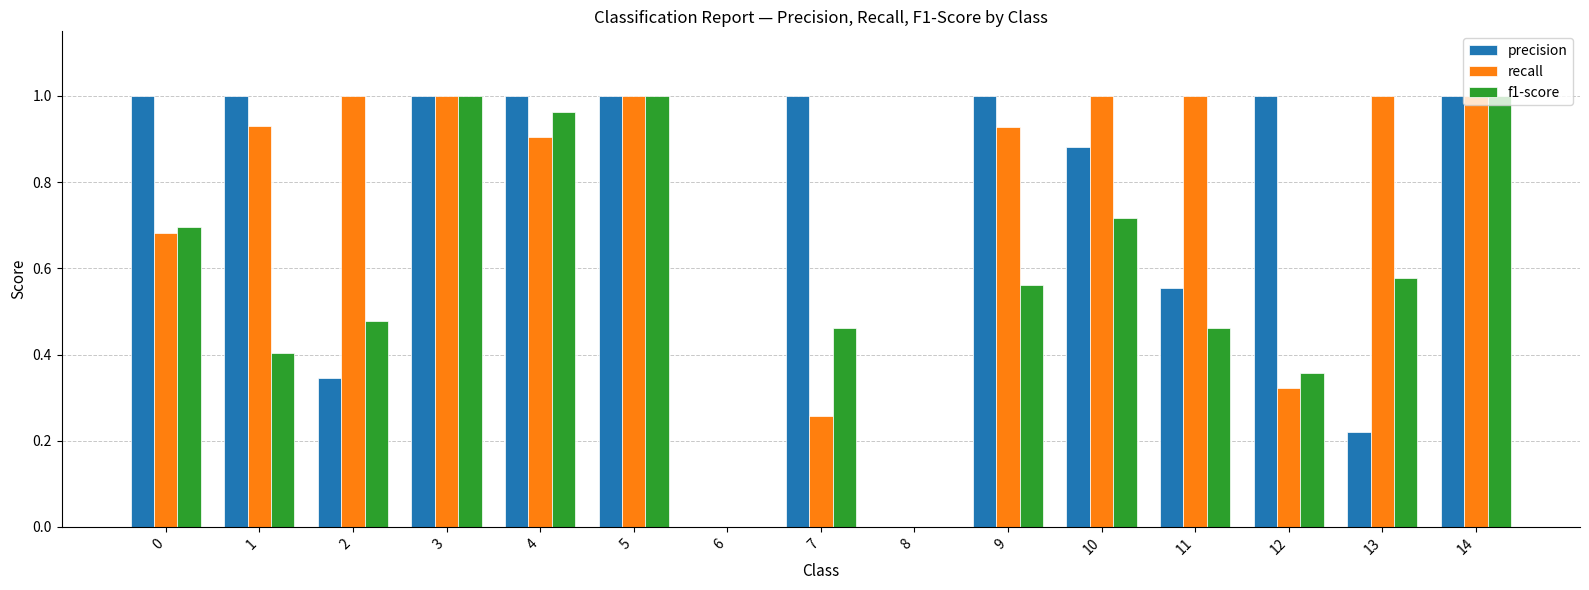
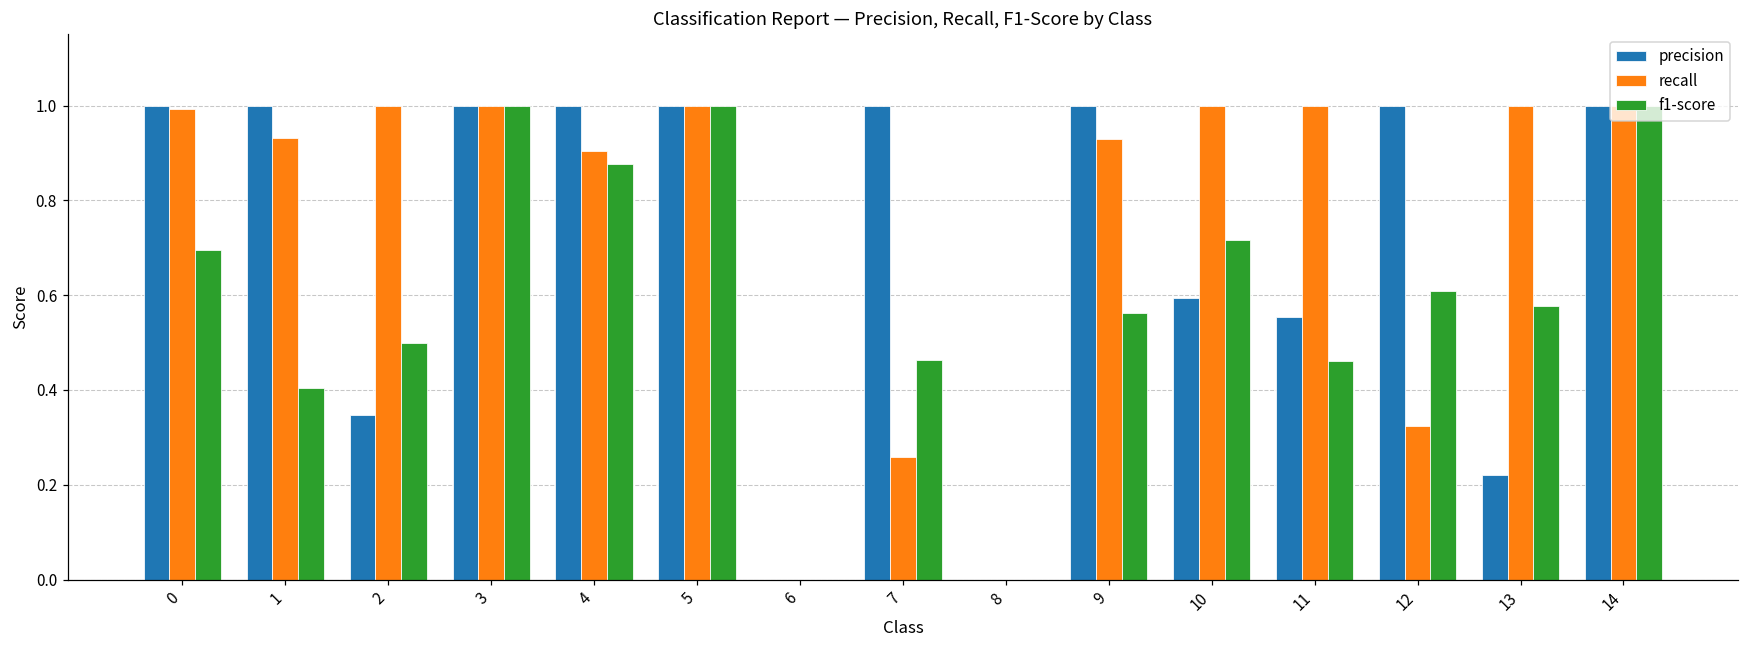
  {
    "precision": {
      "0": 1.00,
      "1": 1.00,
      "2": 0.35,
      "3": 1.00,
      "4": 1.00,
      "5": 1.00,
      "6": 0.00,
      "7": 1.00,
      "8": 0.00,
      "9": 1.00,
-     "10": 0.88,
+     "10": 0.59,
      "11": 0.55,
      "12": 1.00,
      "13": 0.22,
      "14": 1.00
    },
    "recall": {
-     "0": 0.68,
+     "0": 0.99,
      "1": 0.93,
      "2": 1.00,
      "3": 1.00,
      "4": 0.90,
      "5": 1.00,
      "6": 0.00,
      "7": 0.26,
      "8": 0.00,
      "9": 0.93,
      "10": 1.00,
      "11": 1.00,
      "12": 0.32,
      "13": 1.00
    },
    "f1-score": {
      "0": 0.70,
      "1": 0.40,
-     "2": 0.48,
+     "2": 0.50,
      "3": 1.00,
-     "4": 0.96,
+     "4": 0.88,
      "5": 1.00,
      "6": 0.00,
      "7": 0.46,
      "8": 0.00,
      "9": 0.56,
      "10": 0.72,
      "11": 0.46,
-     "12": 0.36,
+     "12": 0.61,
      "13": 0.58
    }
  }
